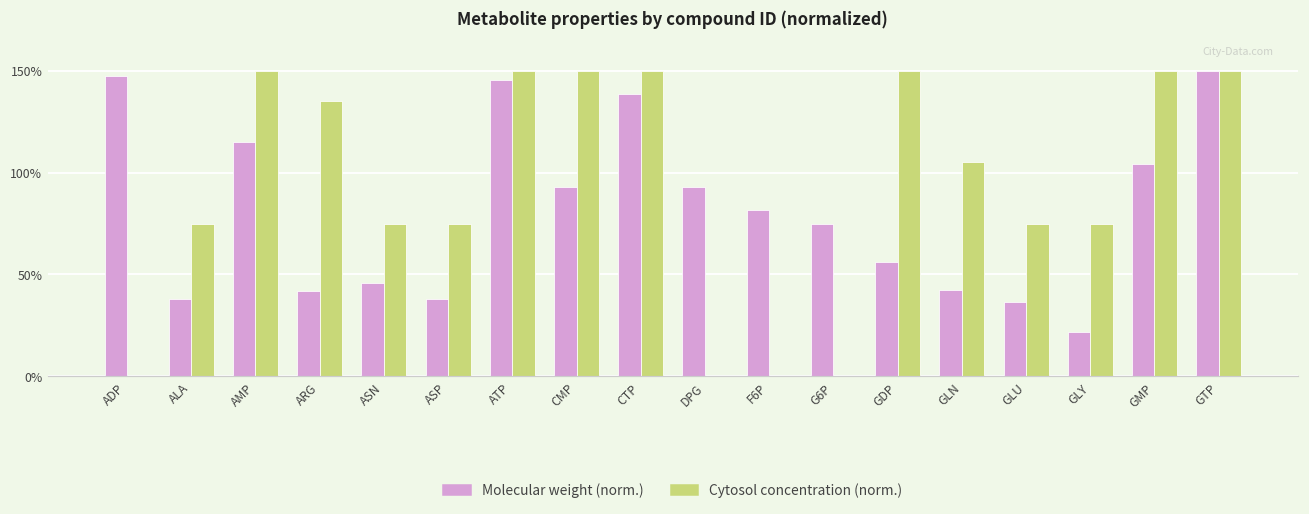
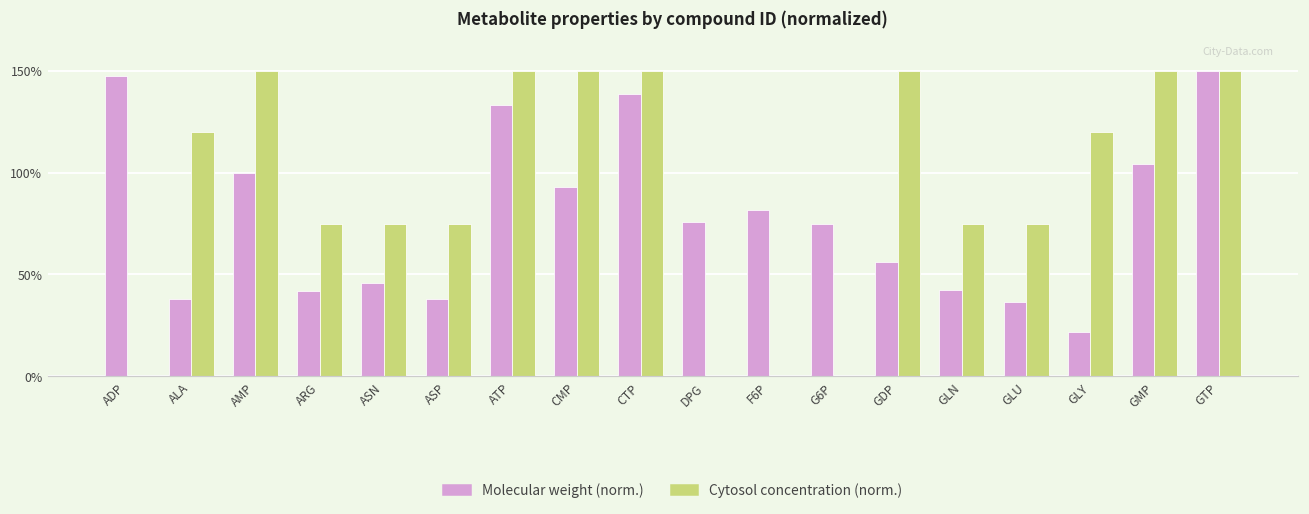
  {
    "Molecular weight (norm.)": {
      "ADP": "147%",
      "ALA": "38%",
-     "AMP": "115%",
+     "AMP": "100%",
      "ARG": "42%",
      "ASN": "46%",
      "ASP": "38%",
-     "ATP": "145%",
+     "ATP": "133%",
      "CMP": "93%",
      "CTP": "138%",
-     "DPG": "93%",
+     "DPG": "76%",
      "F6P": "82%",
      "G6P": "75%",
      "GDP": "56%",
      "GLN": "42%",
      "GLU": "36%",
      "GLY": "22%",
      "GMP": "104%",
      "GTP": "150%"
    },
    "Cytosol concentration (norm.)": {
      "ADP": "0%",
-     "ALA": "75%",
+     "ALA": "120%",
      "AMP": "150%",
-     "ARG": "135%",
+     "ARG": "75%",
      "ASN": "75%",
      "ASP": "75%",
      "ATP": "150%",
      "CMP": "150%",
      "CTP": "150%",
      "DPG": "0%",
      "F6P": "0%",
      "G6P": "0%",
      "GDP": "150%",
-     "GLN": "105%",
+     "GLN": "75%",
      "GLU": "75%",
-     "GLY": "75%",
+     "GLY": "120%",
      "GMP": "150%",
      "GTP": "150%"
    }
  }
